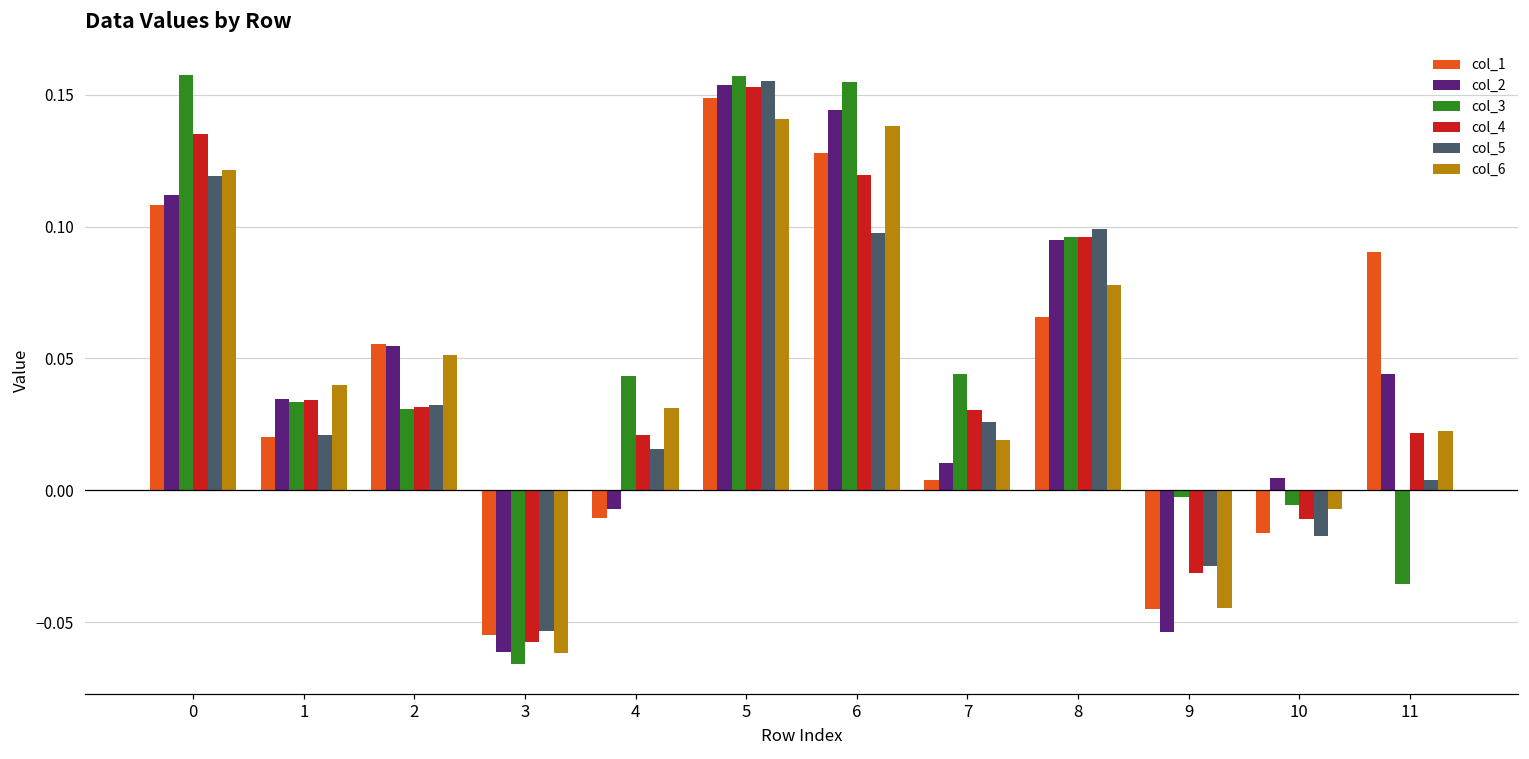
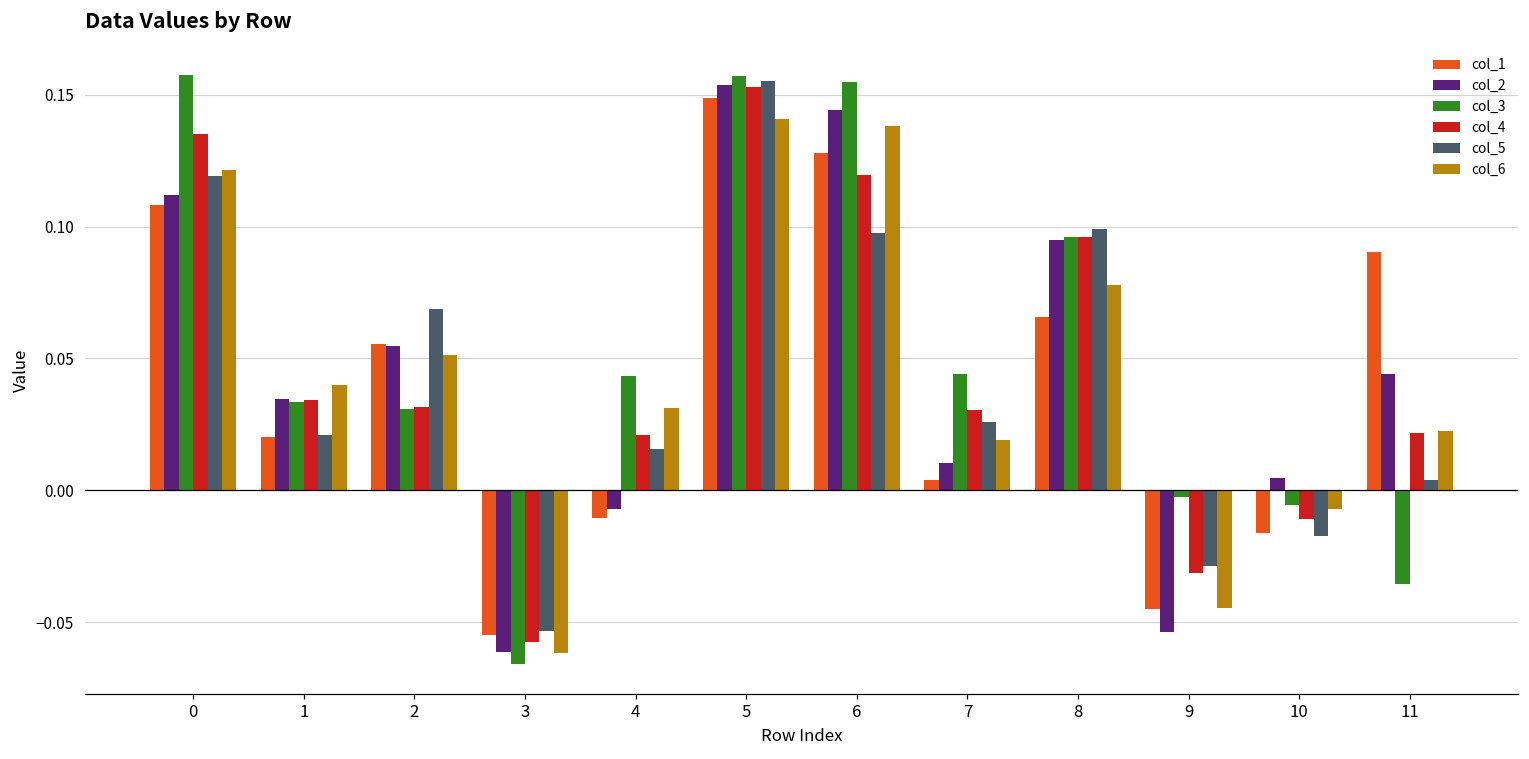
  {
    "col_1": {
      "0": 0.108,
      "1": 0.020,
      "2": 0.056,
      "3": -0.055,
      "4": -0.010,
      "5": 0.149,
      "6": 0.128,
      "7": 0.004,
      "8": 0.066,
      "9": -0.045,
      "10": -0.016,
      "11": 0.090
    },
    "col_2": {
      "0": 0.112,
      "1": 0.035,
      "2": 0.055,
      "3": -0.061,
      "4": -0.007,
      "5": 0.154,
      "6": 0.144,
      "7": 0.010,
      "8": 0.095,
      "9": -0.054,
      "10": 0.005,
      "11": 0.044
    },
    "col_3": {
      "0": 0.157,
      "1": 0.034,
      "2": 0.031,
      "3": -0.066,
      "4": 0.043,
      "5": 0.157,
      "6": 0.155,
      "7": 0.044,
      "8": 0.096,
      "9": -0.003,
      "10": -0.006,
      "11": -0.036
    },
    "col_4": {
      "0": 0.135,
      "1": 0.034,
      "2": 0.032,
      "3": -0.058,
      "4": 0.021,
      "5": 0.153,
      "6": 0.120,
      "7": 0.031,
      "8": 0.096,
      "9": -0.031,
      "10": -0.011,
      "11": 0.022
    },
    "col_5": {
      "0": 0.119,
      "1": 0.021,
-     "2": 0.033,
+     "2": 0.069,
      "3": -0.053,
      "4": 0.016,
      "5": 0.155,
      "6": 0.098,
      "7": 0.026,
      "8": 0.099,
      "9": -0.029,
      "10": -0.017,
      "11": 0.004
    },
    "col_6": {
      "0": 0.121,
      "1": 0.040,
      "2": 0.051,
      "3": -0.062,
      "4": 0.031,
      "5": 0.141,
      "6": 0.138,
      "7": 0.019,
      "8": 0.078,
      "9": -0.044,
      "10": -0.007,
      "11": 0.023
    }
  }
